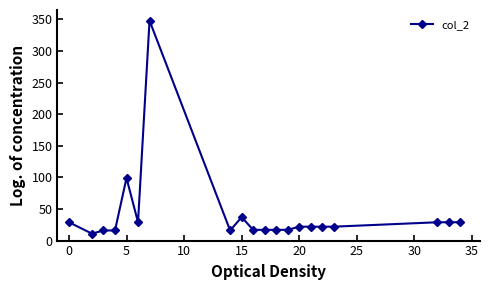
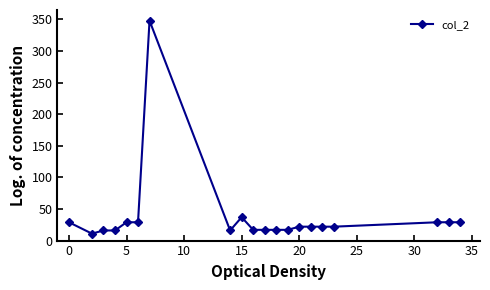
  {
    "0": 30,
-   "5": 100,
+   "5": 30,
    "15": 40,
    "20": 20
  }
